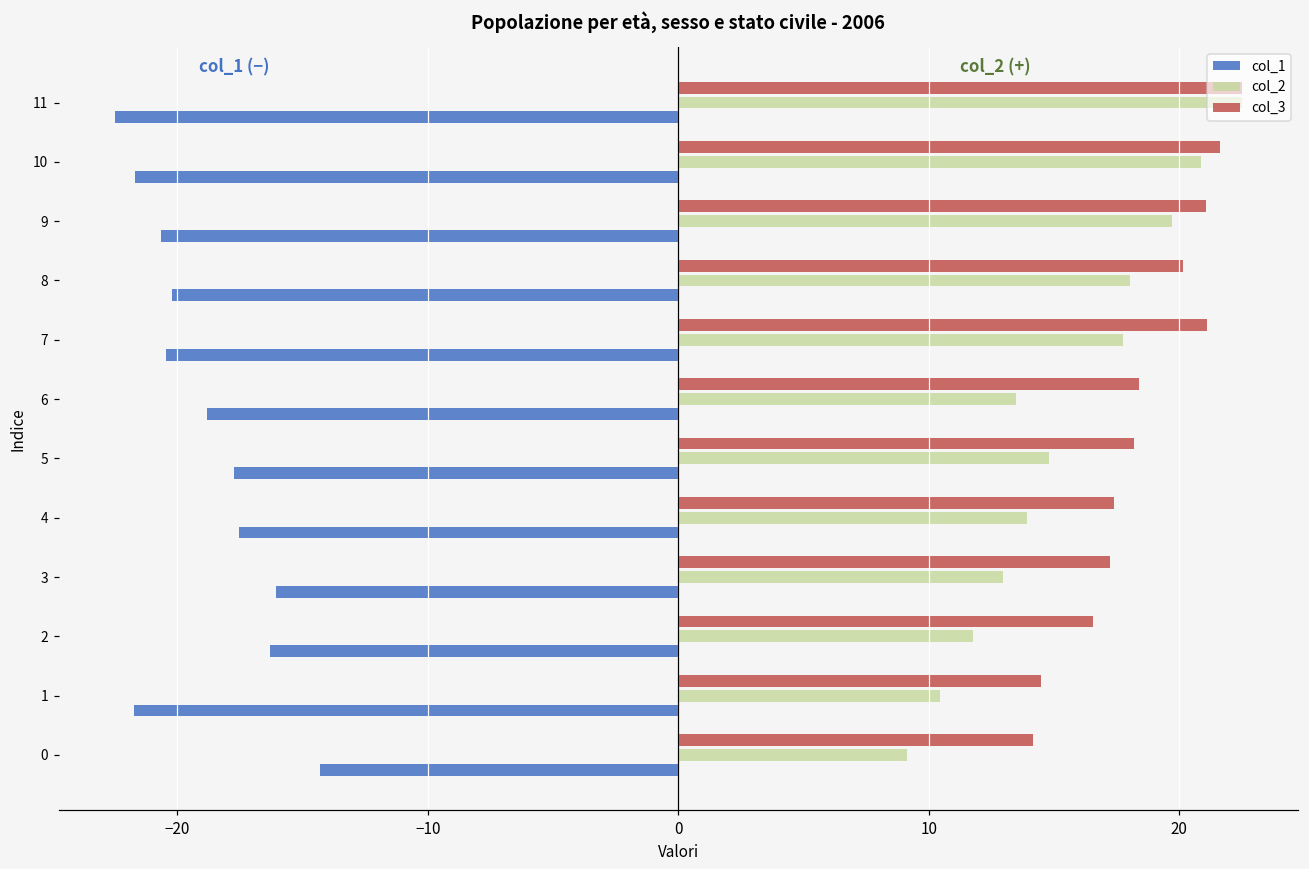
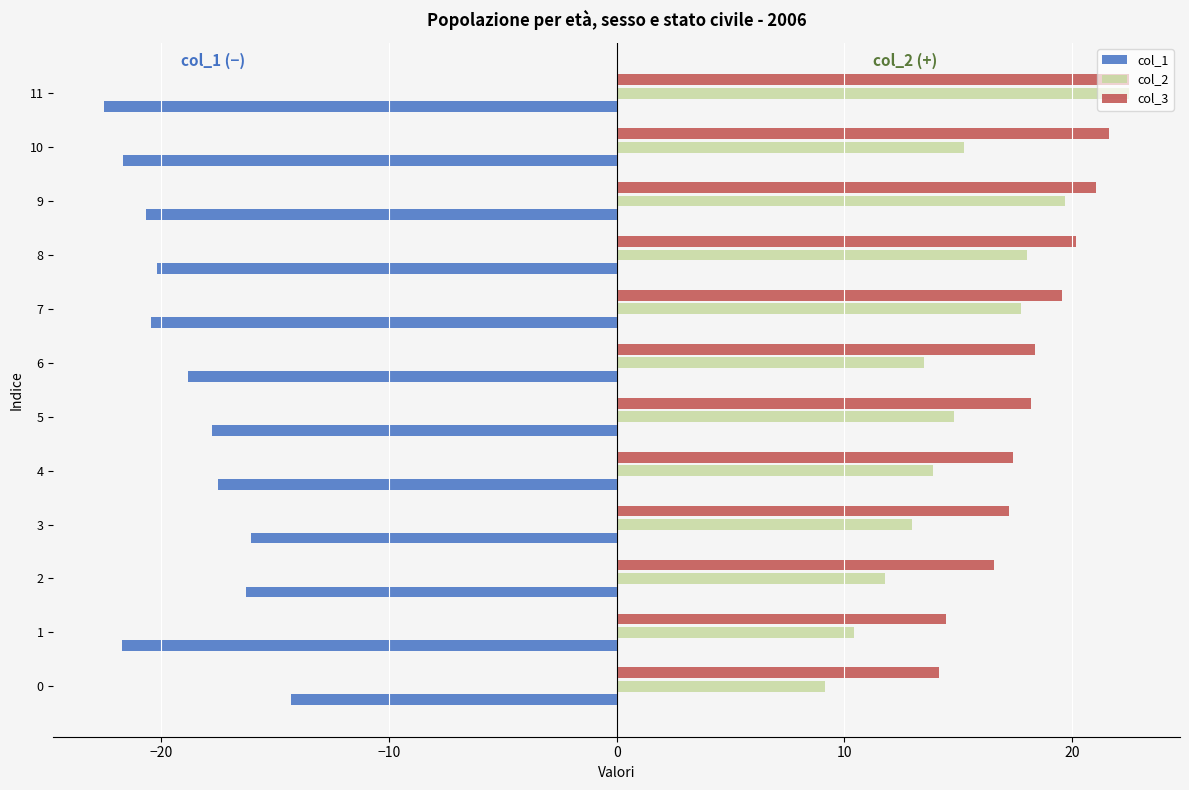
  {
    "col_1": {
      "11": -22.5,
      "10": -21.7,
      "9": -20.7,
      "8": -20.2,
      "7": -20.4,
      "6": -18.8,
      "5": -17.7,
      "4": -17.5,
      "3": -16.0,
      "2": -16.3,
      "1": -21.7,
      "0": -14.3
    },
    "col_2": {
-     "10": 20.9,
+     "10": 15.3,
      "9": 19.7,
      "8": 18.0,
      "7": 17.8,
      "6": 13.5,
      "5": 14.8,
      "4": 13.9,
      "3": 13.0,
      "2": 11.8,
      "1": 10.4,
      "0": 9.1
    },
    "col_3": {
      "10": 21.6,
      "9": 21.1,
      "8": 20.2,
-     "7": 21.1,
+     "7": 19.6,
      "6": 18.4,
      "5": 18.2,
      "4": 17.4,
      "3": 17.2,
      "2": 16.6,
      "1": 14.5,
      "0": 14.2
    }
  }
